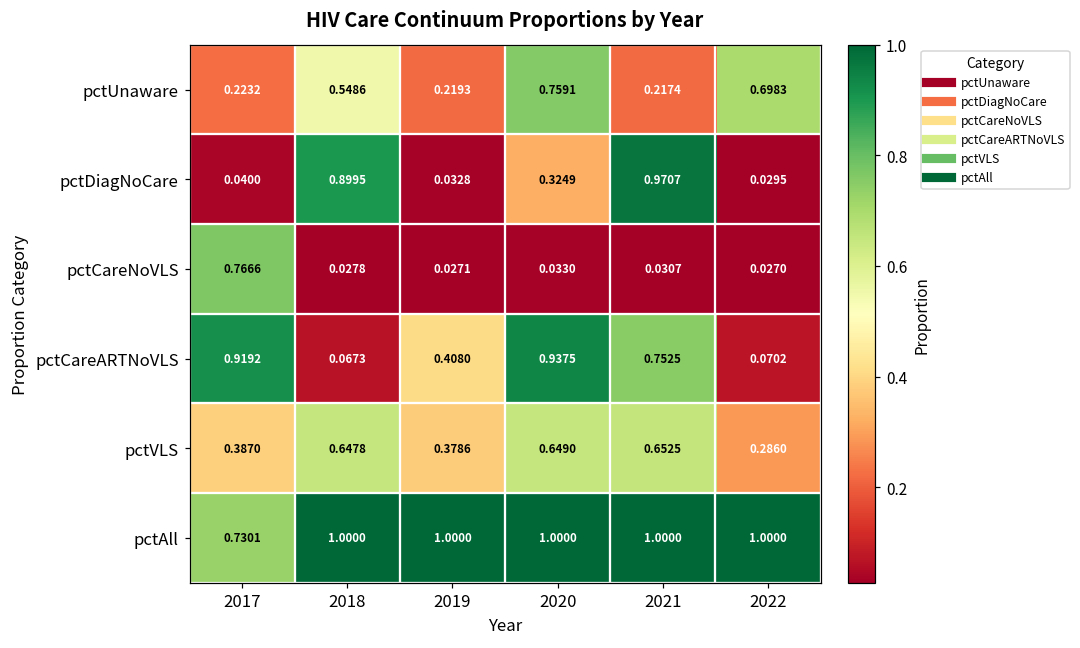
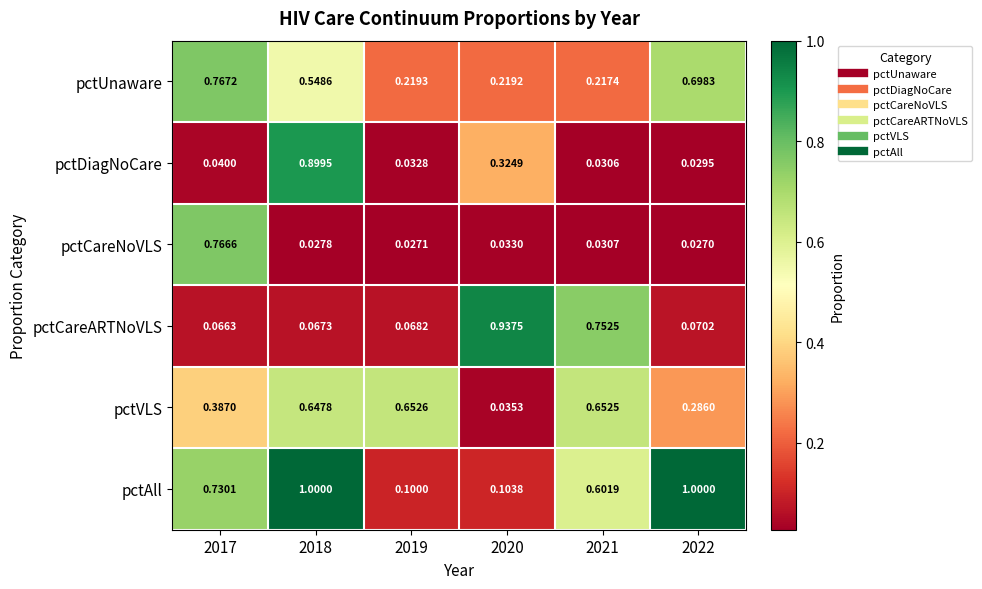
  {
    "pctUnaware": {
-     "2017": 0.2232,
+     "2017": 0.7672,
      "2018": 0.5486,
      "2019": 0.2193,
-     "2020": 0.7591,
+     "2020": 0.2192,
      "2021": 0.2174,
      "2022": 0.6983
    },
    "pctDiagNoCare": {
      "2017": 0.0400,
      "2018": 0.8995,
      "2019": 0.0328,
      "2020": 0.3249,
-     "2021": 0.9707,
+     "2021": 0.0306,
      "2022": 0.0295
    },
    "pctCareNoVLS": {
      "2017": 0.7666,
      "2018": 0.0278,
      "2019": 0.0271,
      "2020": 0.0330,
      "2021": 0.0307,
      "2022": 0.0270
    },
    "pctCareARTNoVLS": {
-     "2017": 0.9192,
+     "2017": 0.0663,
      "2018": 0.0673,
-     "2019": 0.4080,
+     "2019": 0.0682,
      "2020": 0.9375,
      "2021": 0.7525,
      "2022": 0.0702
    },
    "pctVLS": {
      "2017": 0.3870,
      "2018": 0.6478,
-     "2019": 0.3786,
-     "2020": 0.6490,
+     "2019": 0.6526,
+     "2020": 0.0353,
      "2021": 0.6525,
      "2022": 0.2860
    },
    "pctAll": {
      "2017": 0.7301,
      "2018": 1.0000,
-     "2019": 1.0000,
-     "2020": 1.0000,
-     "2021": 1.0000,
+     "2019": 0.1000,
+     "2020": 0.1038,
+     "2021": 0.6019,
      "2022": 1.0000
    }
  }
